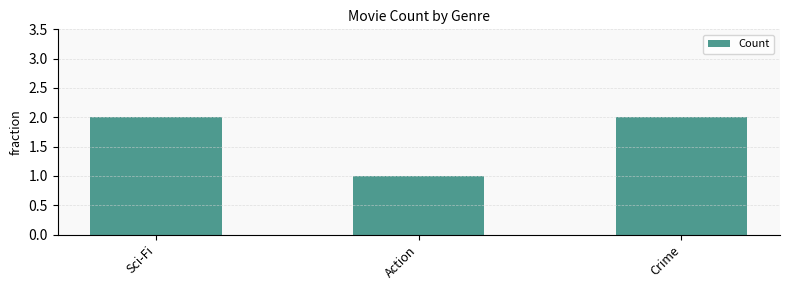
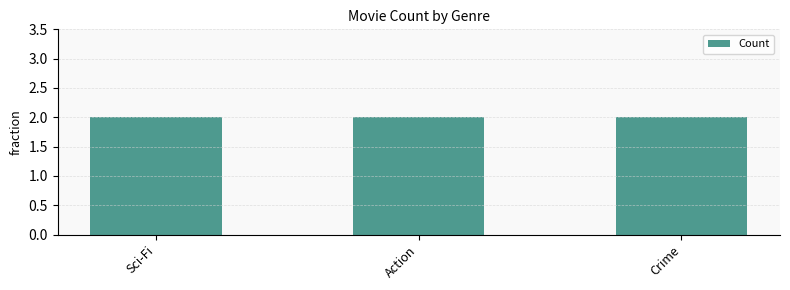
  {
    "Sci-Fi": 2,
-   "Action": 1,
+   "Action": 2,
    "Crime": 2
  }
